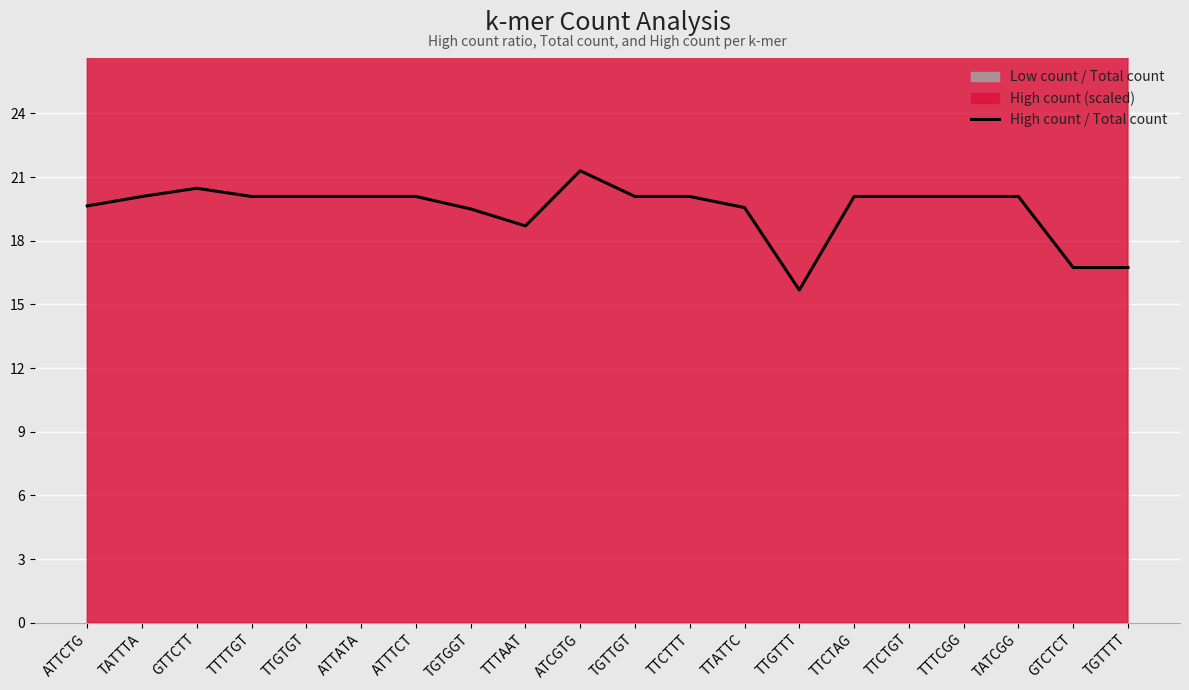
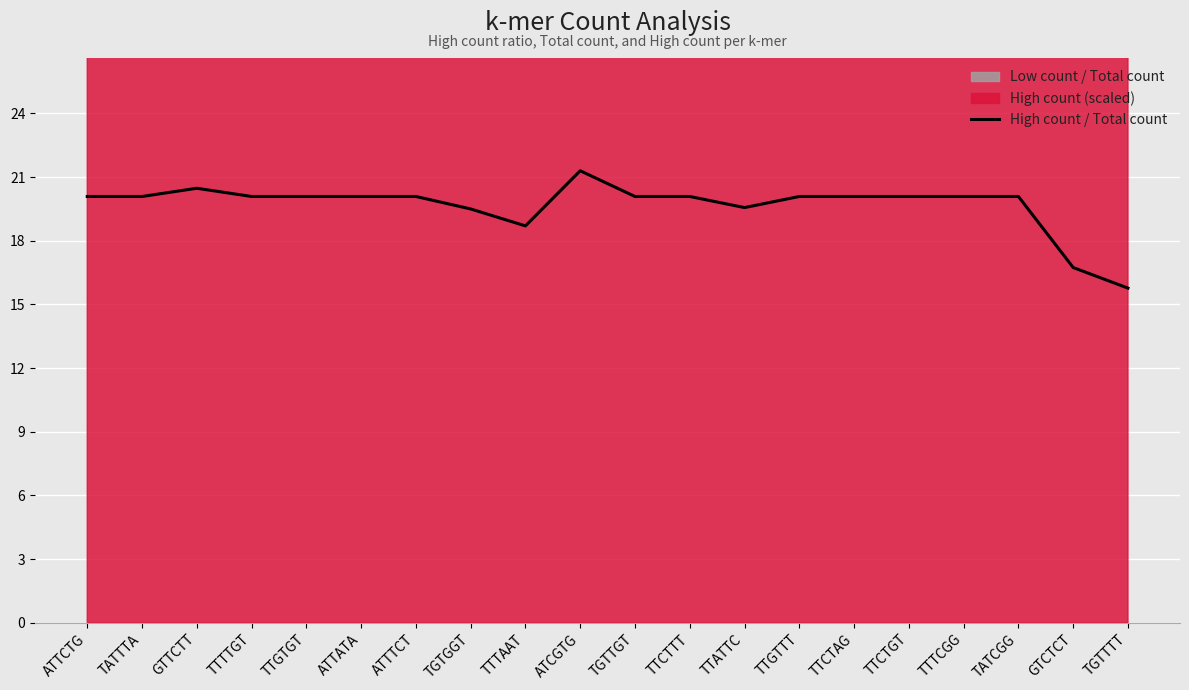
  {
    "High count / Total count": {
-     "ATTCTG": 19.6,
+     "ATTCTG": 20.1,
      "TATTTA": 20.1,
      "GTTCTT": 20.5,
      "TTTTGT": 20.1,
      "TTGTGT": 20.1,
      "ATTATA": 20.1,
      "ATTTCT": 20.1,
      "TGTGGT": 19.5,
      "TTTAAT": 18.7,
      "ATCGTG": 21.3,
      "TGTTGT": 20.1,
      "TTCTTT": 20.1,
      "TTATTC": 19.6,
-     "TTGTTT": 15.7,
+     "TTGTTT": 20.1,
      "TTCTAG": 20.1,
      "TTCTGT": 20.1,
      "TTTCGG": 20.1,
      "TATCGG": 20.1,
      "GTCTCT": 16.7,
-     "TGTTTT": 16.7
+     "TGTTTT": 15.8
    },
    "Low count / Total count": {
      "ATTCTG": 0.0,
      "TATTTA": 0.0,
      "GTTCTT": 0.0,
      "TTTTGT": 0.0,
      "TTGTGT": 0.0,
      "ATTATA": 0.0,
      "ATTTCT": 0.0,
      "TGTGGT": 0.0,
      "TTTAAT": 0.0,
      "ATCGTG": 0.0,
      "TGTTGT": 0.0,
      "TTCTTT": 0.0,
      "TTATTC": 0.0,
      "TTGTTT": 0.0,
      "TTCTAG": 0.0,
      "TTCTGT": 0.0,
      "TTTCGG": 0.0,
      "TATCGG": 0.0,
      "GTCTCT": 0.0,
      "TGTTTT": 0.0
    }
  }
